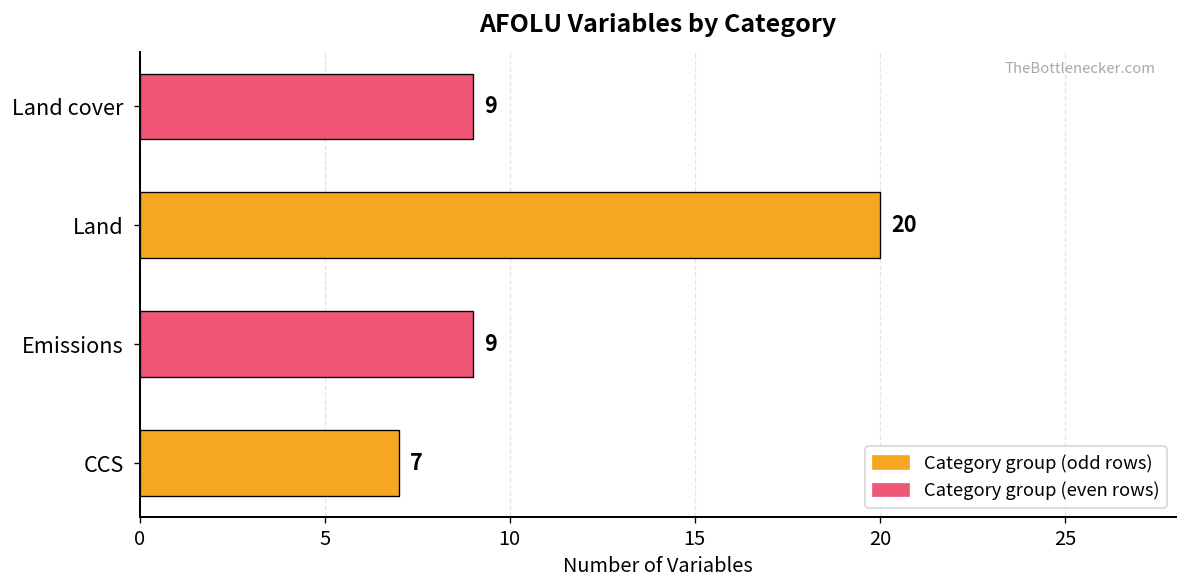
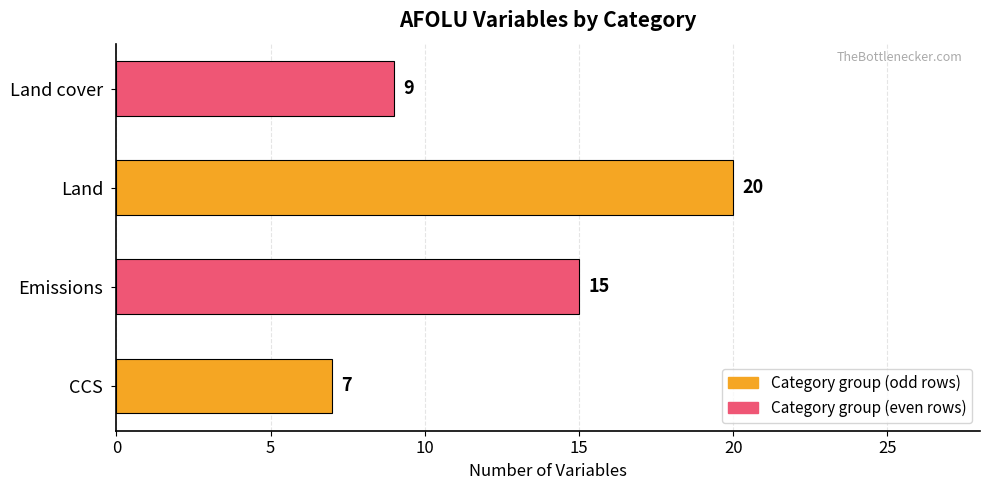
  {
    "Land cover": 9,
    "Land": 20,
-   "Emissions": 9,
+   "Emissions": 15,
    "CCS": 7
  }
